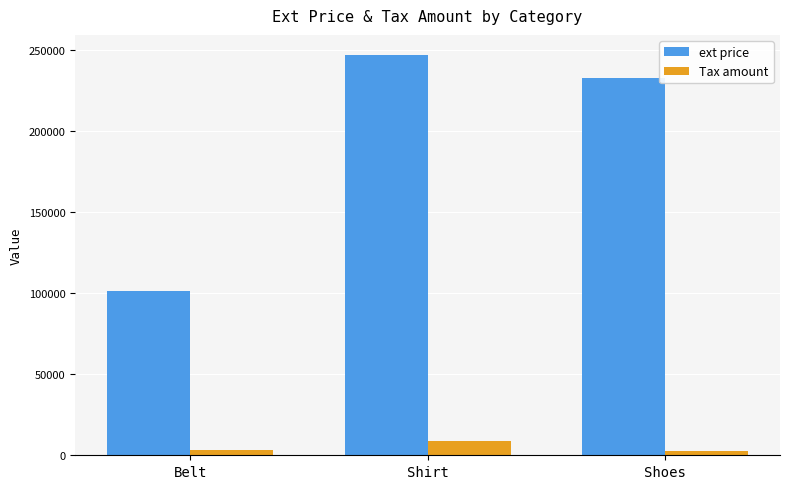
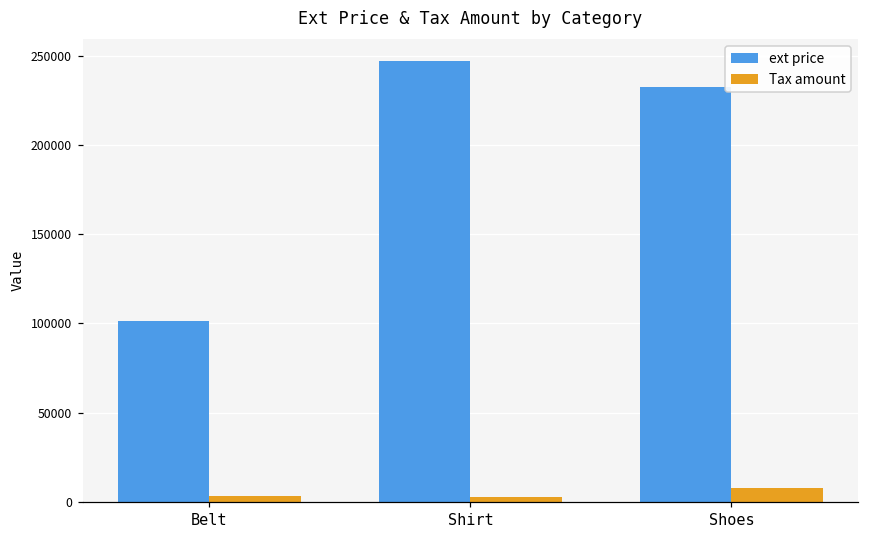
  {
    "ext price": {
      "Belt": 101000,
      "Shirt": 247000,
      "Shoes": 232000
    },
    "Tax amount": {
      "Belt": 3000,
-     "Shirt": 9000,
-     "Shoes": 3000
+     "Shirt": 3000,
+     "Shoes": 8000
    }
  }
